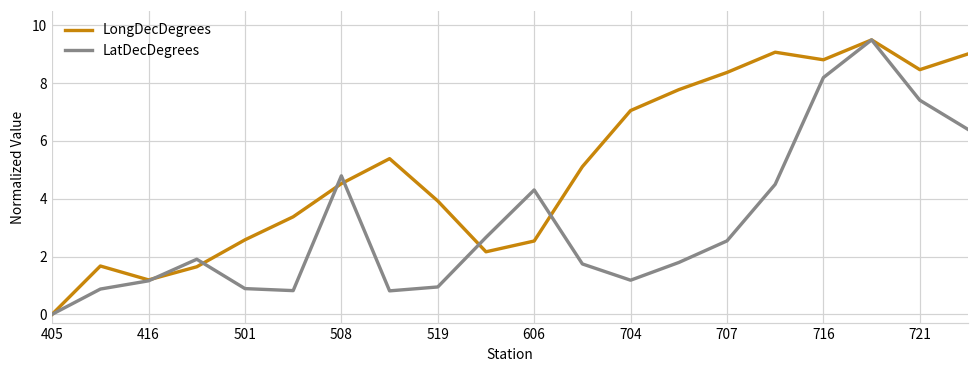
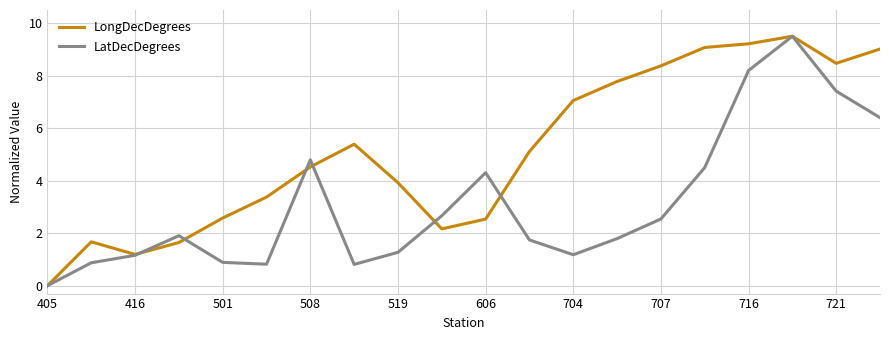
  {
    "LongDecDegrees": {
      "501": 2.6,
      "508": 4.5,
      "519": 3.9,
      "606": 2.5,
      "704": 7.1,
      "707": 8.4,
-     "716": 8.8,
+     "716": 9.2,
      "721": 8.5
    },
    "LatDecDegrees": {
      "501": 0.9,
      "508": 4.8,
-     "519": 0.9,
+     "519": 1.3,
      "606": 4.3,
      "704": 1.2,
      "707": 2.5,
      "716": 8.2,
      "721": 7.4
    }
  }
